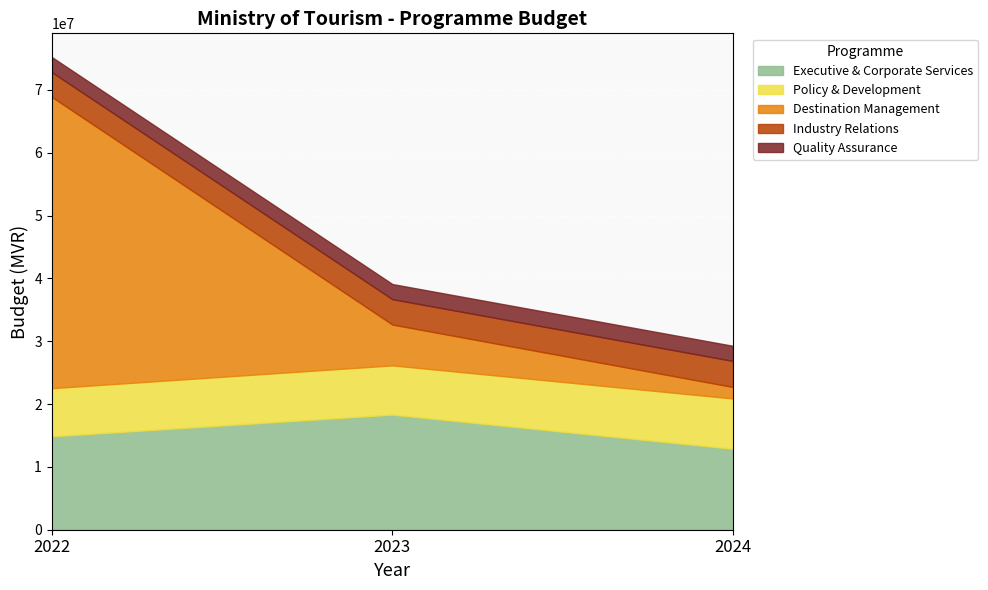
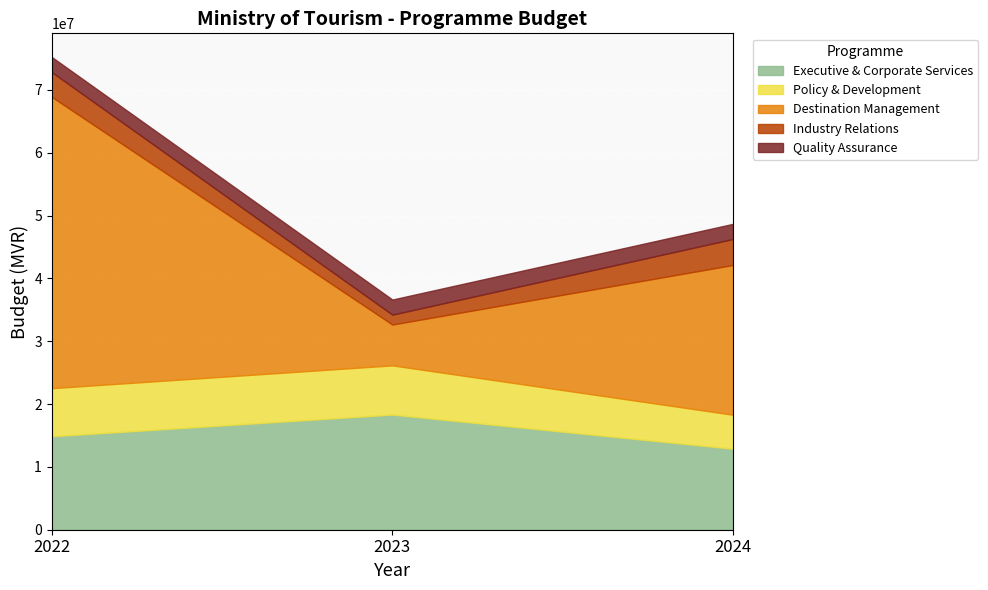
  {
    "Executive & Corporate Services": {
      "2022": 15000000,
      "2023": 18000000,
      "2024": 13000000
    },
    "Policy & Development": {
      "2022": 8000000,
      "2023": 8000000,
-     "2024": 8000000
+     "2024": 5000000
    },
    "Destination Management": {
      "2022": 46000000,
      "2023": 7000000,
-     "2024": 2000000
+     "2024": 24000000
    },
    "Industry Relations": {
      "2022": 4000000,
-     "2023": 4000000,
+     "2023": 2000000,
      "2024": 4000000
    },
    "Quality Assurance": {
      "2022": 2000000,
      "2023": 2000000,
      "2024": 2000000
    }
  }
